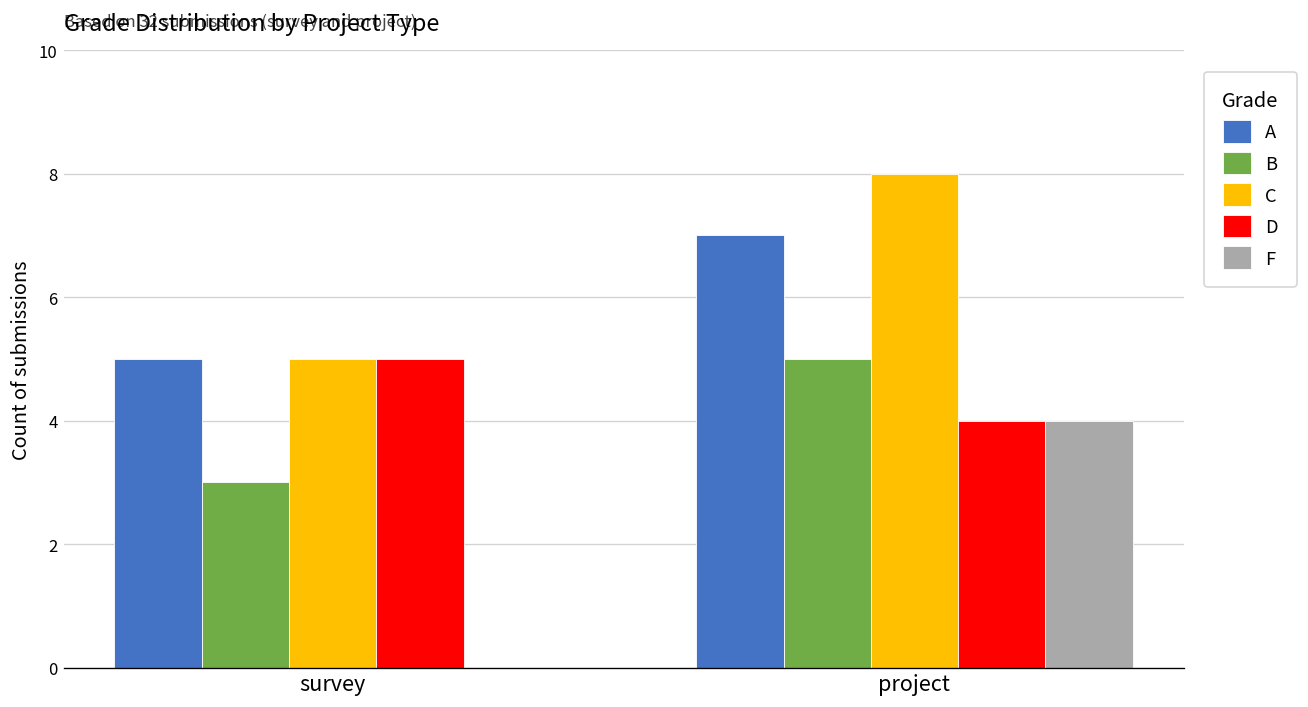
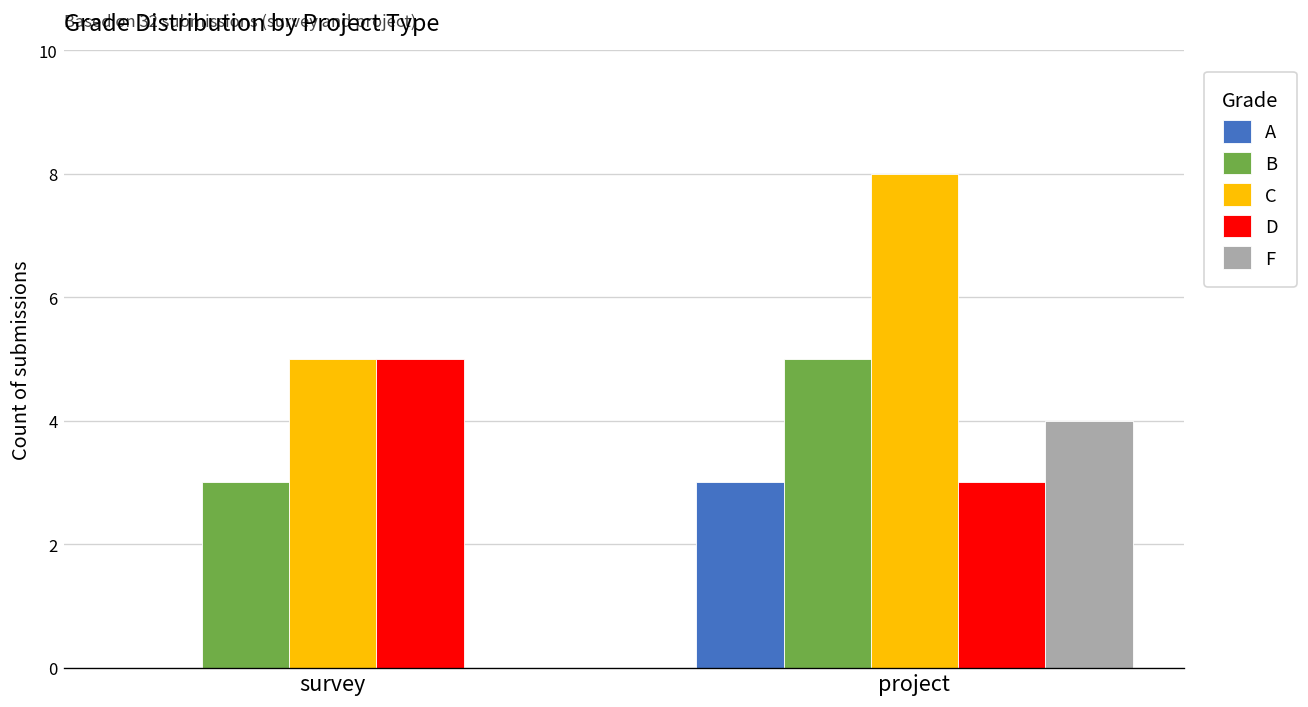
  {
    "A": {
-     "survey": 5,
-     "project": 7
+     "survey": 0,
+     "project": 3
    },
    "B": {
      "survey": 3,
      "project": 5
    },
    "C": {
      "survey": 5,
      "project": 8
    },
    "D": {
      "survey": 5,
-     "project": 4
+     "project": 3
    },
    "F": {
      "survey": 0,
      "project": 4
    }
  }
